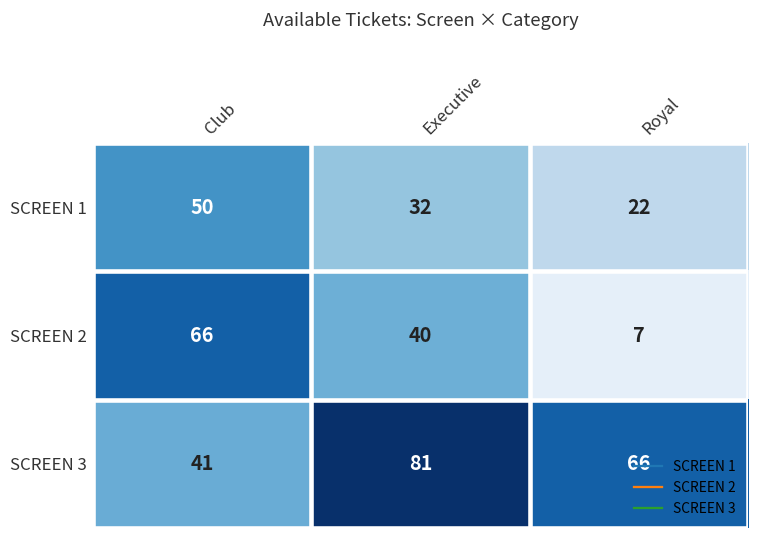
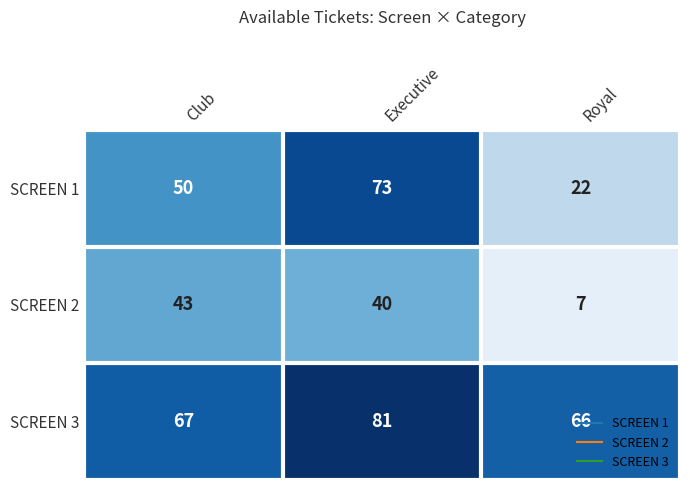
  {
    "SCREEN 1": {
      "Club": 50,
-     "Executive": 32,
+     "Executive": 73,
      "Royal": 22
    },
    "SCREEN 2": {
-     "Club": 66,
+     "Club": 43,
      "Executive": 40,
      "Royal": 7
    },
    "SCREEN 3": {
-     "Club": 41,
+     "Club": 67,
      "Executive": 81,
      "Royal": 66
    }
  }
